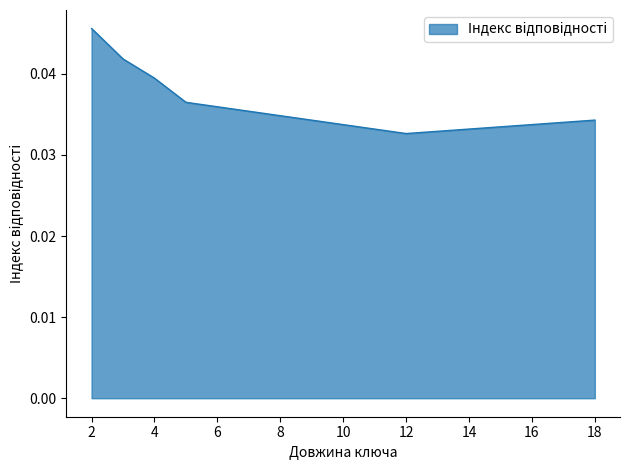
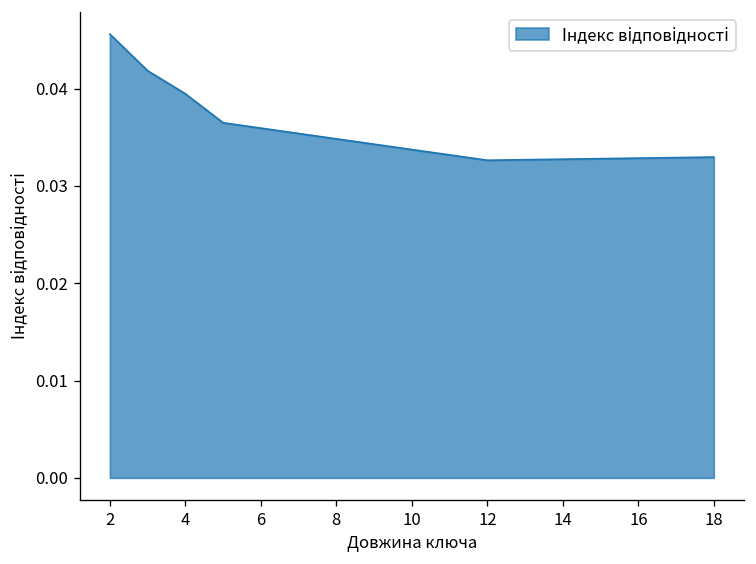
  {
    "2": 0.046,
    "4": 0.039,
    "12": 0.033,
-   "18": 0.034
+   "18": 0.033
  }
